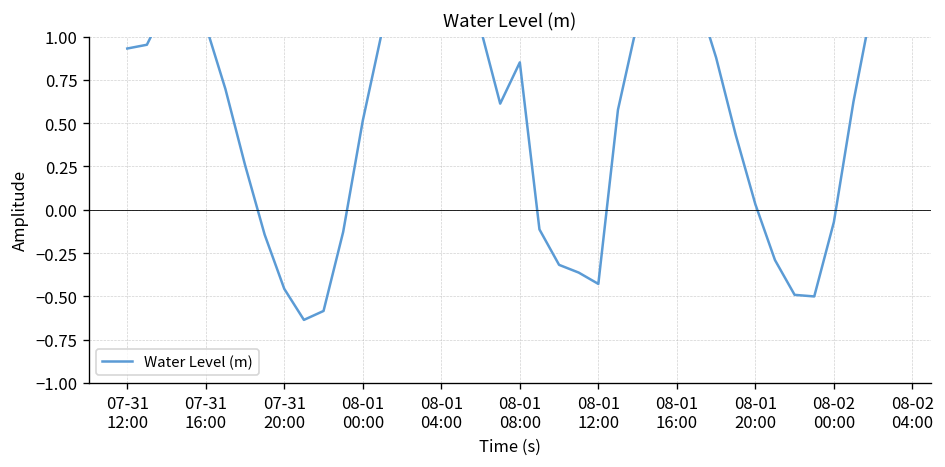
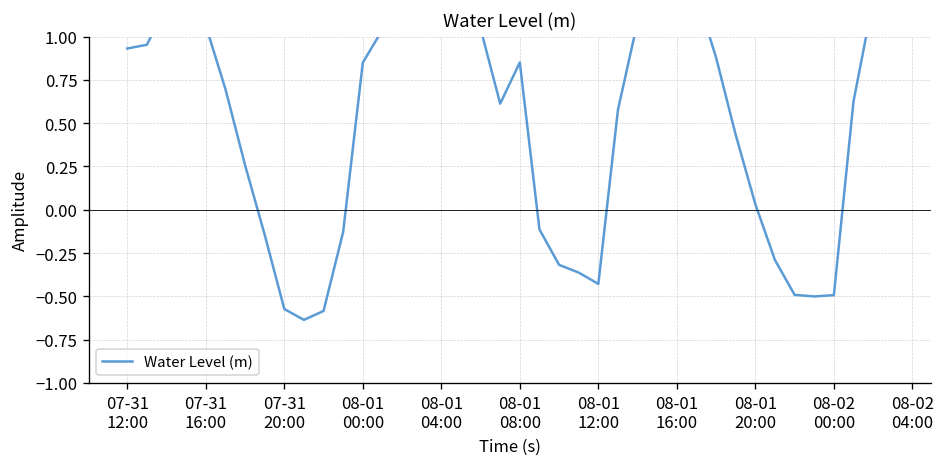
  {
    "07-31 12:00": 0.93,
-   "07-31 20:00": -0.46,
-   "08-01 00:00": 0.51,
+   "07-31 20:00": -0.57,
+   "08-01 00:00": 0.85,
    "08-01 08:00": 0.85,
    "08-01 12:00": -0.43,
    "08-01 20:00": 0.03,
-   "08-02 00:00": -0.07
+   "08-02 00:00": -0.49
  }
